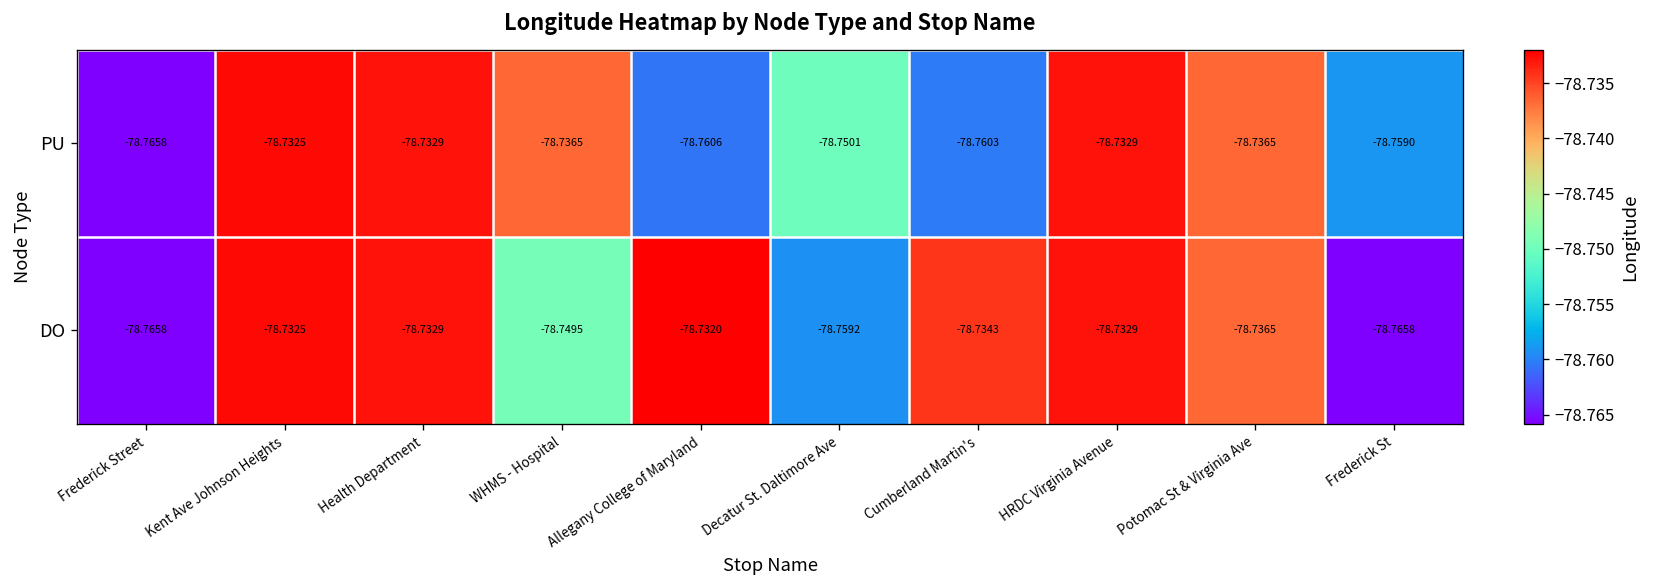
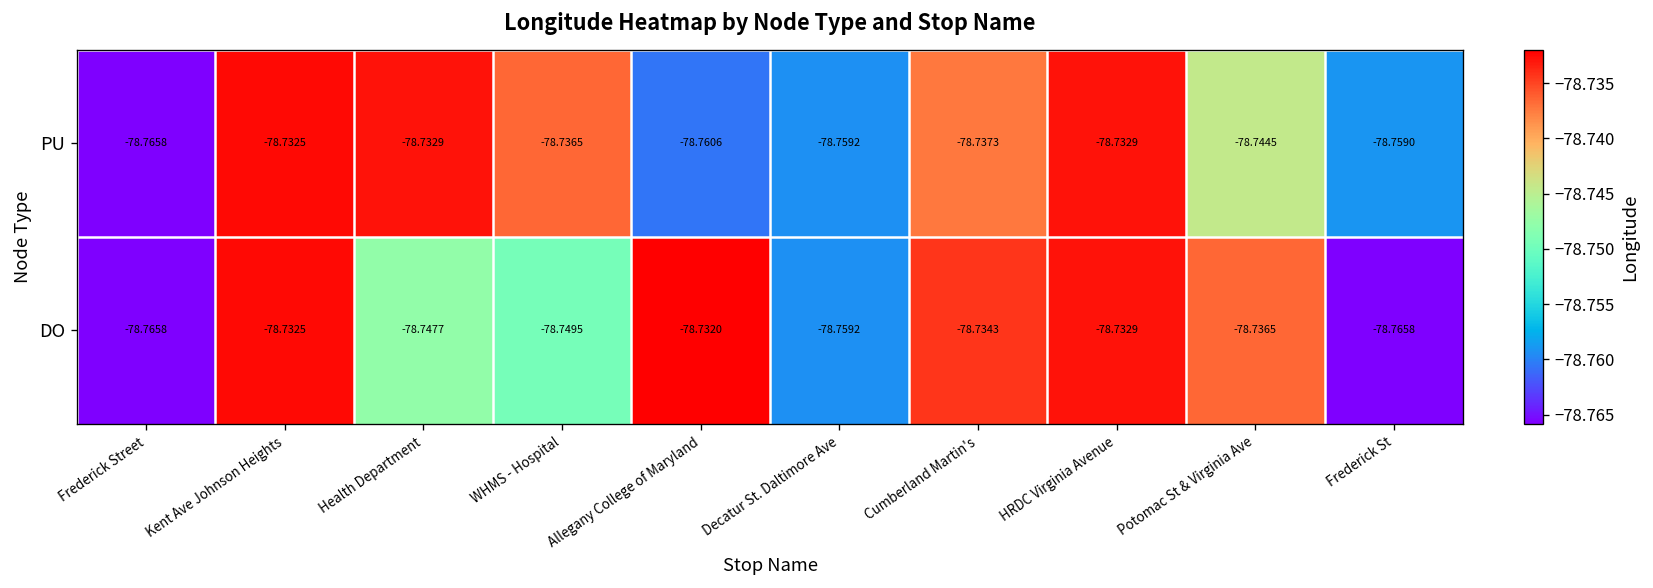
  {
    "PU": {
      "Frederick Street": -78.7658,
      "Kent Ave Johnson Heights": -78.7325,
      "Health Department": -78.7329,
      "WHMS - Hospital": -78.7365,
      "Allegany College of Maryland": -78.7606,
-     "Decatur St. Daltimore Ave": -78.7501,
-     "Cumberland Martin's": -78.7603,
+     "Decatur St. Daltimore Ave": -78.7592,
+     "Cumberland Martin's": -78.7373,
      "HRDC Virginia Avenue": -78.7329,
-     "Potomac St & Virginia Ave": -78.7365,
+     "Potomac St & Virginia Ave": -78.7445,
      "Frederick St": -78.7590
    },
    "DO": {
      "Frederick Street": -78.7658,
      "Kent Ave Johnson Heights": -78.7325,
-     "Health Department": -78.7329,
+     "Health Department": -78.7477,
      "WHMS - Hospital": -78.7495,
      "Allegany College of Maryland": -78.7320,
      "Decatur St. Daltimore Ave": -78.7592,
      "Cumberland Martin's": -78.7343,
      "HRDC Virginia Avenue": -78.7329,
      "Potomac St & Virginia Ave": -78.7365,
      "Frederick St": -78.7658
    }
  }
